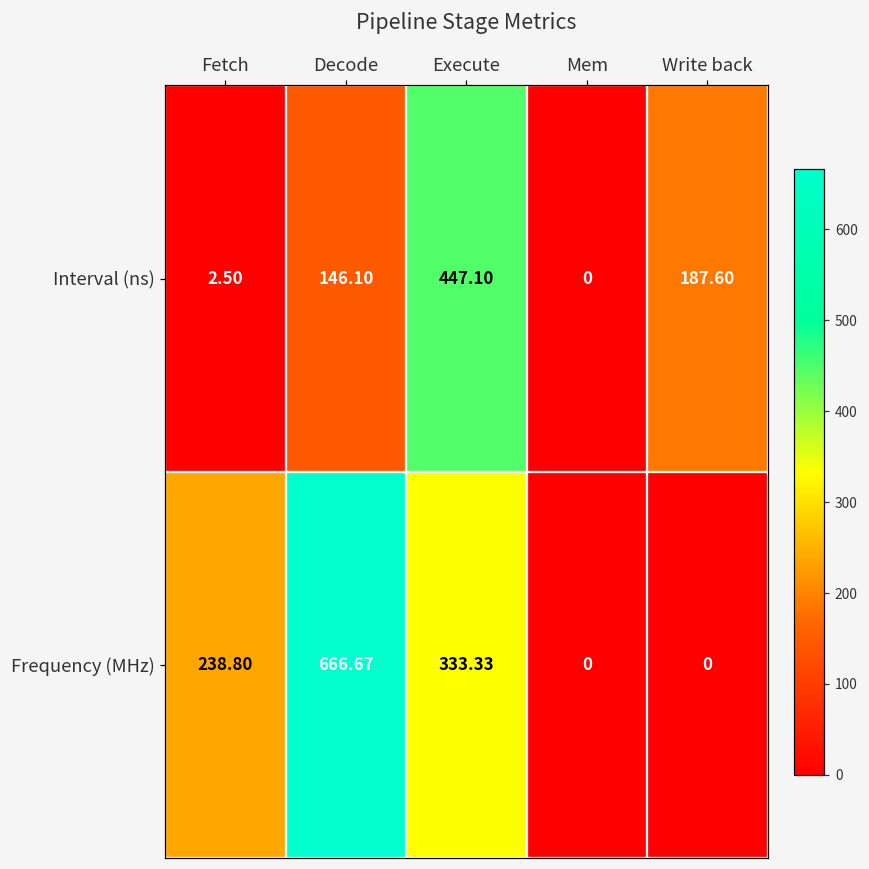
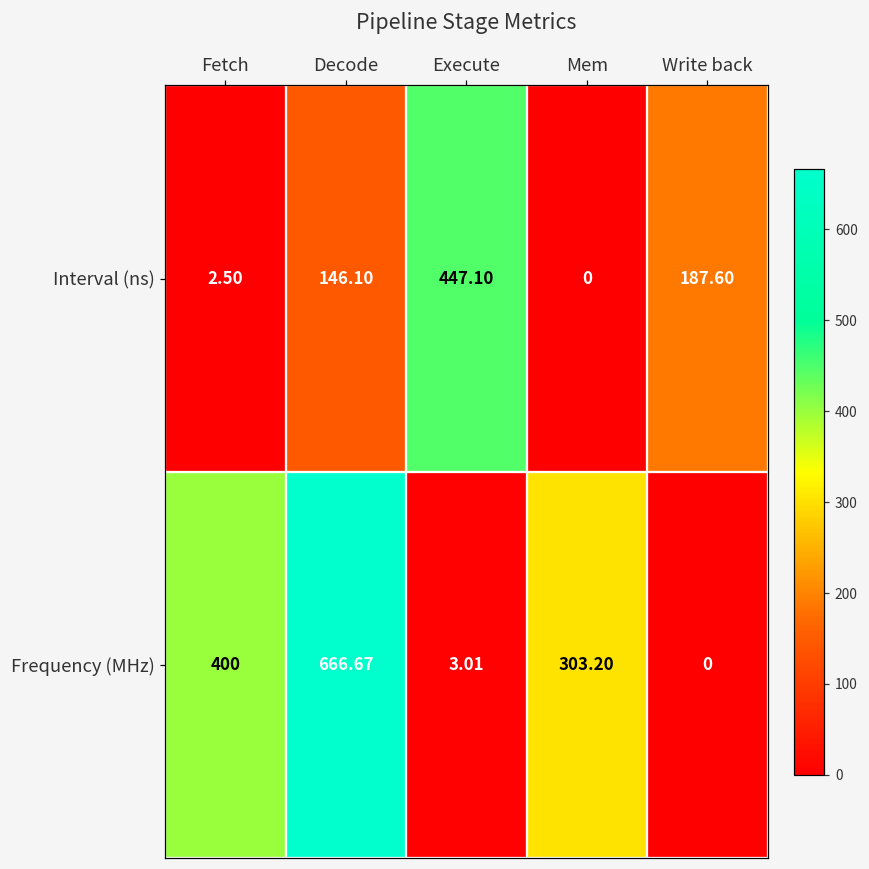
  {
    "Interval (ns)": {
      "Fetch": 2.50,
      "Decode": 146.10,
      "Execute": 447.10,
      "Mem": 0,
      "Write back": 187.60
    },
    "Frequency (MHz)": {
-     "Fetch": 238.80,
+     "Fetch": 400,
      "Decode": 666.67,
-     "Execute": 333.33,
-     "Mem": 0,
+     "Execute": 3.01,
+     "Mem": 303.20,
      "Write back": 0
    }
  }
